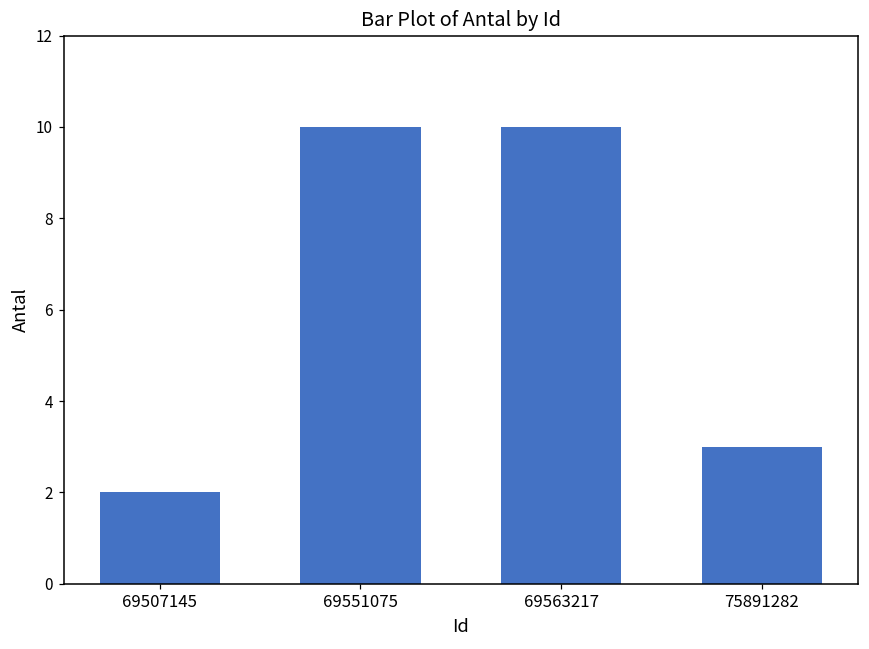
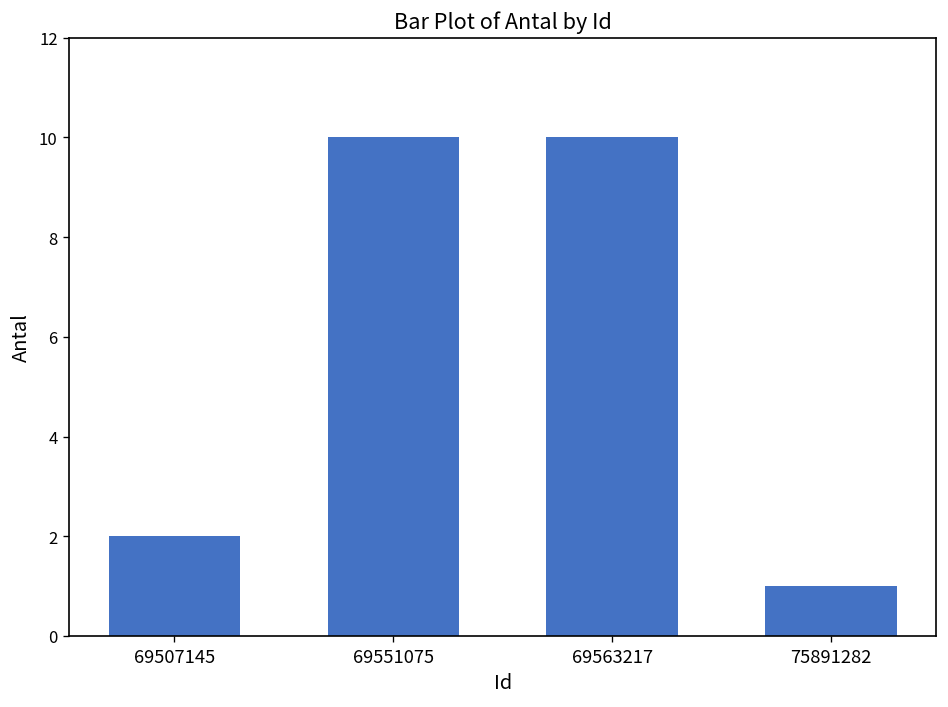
  {
    "69507145": 2,
    "69551075": 10,
    "69563217": 10,
-   "75891282": 3
+   "75891282": 1
  }
